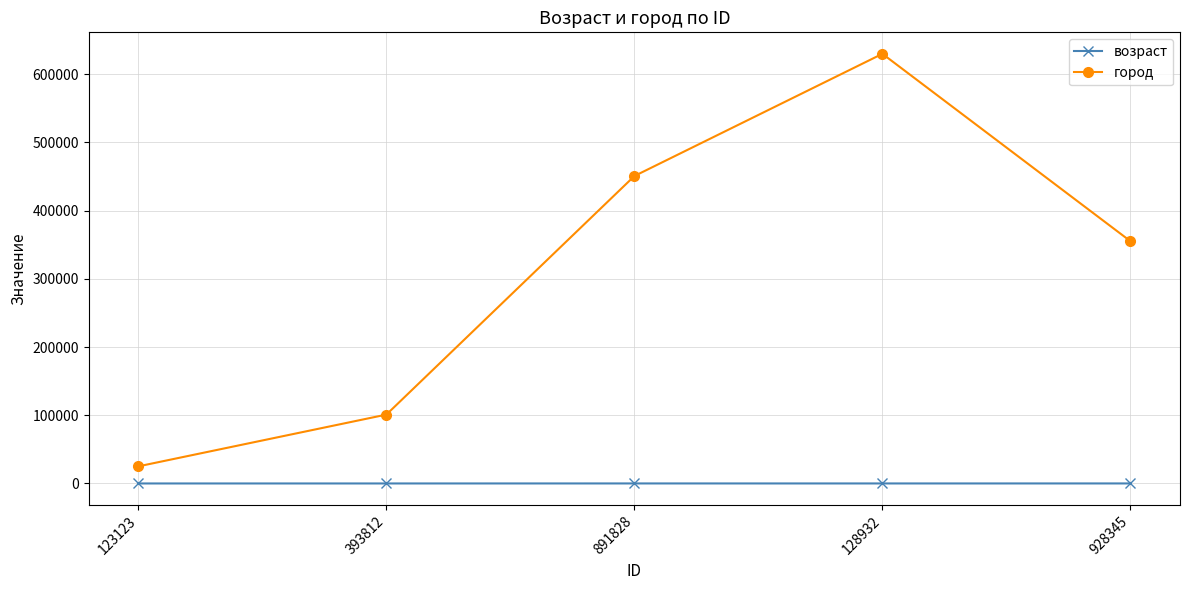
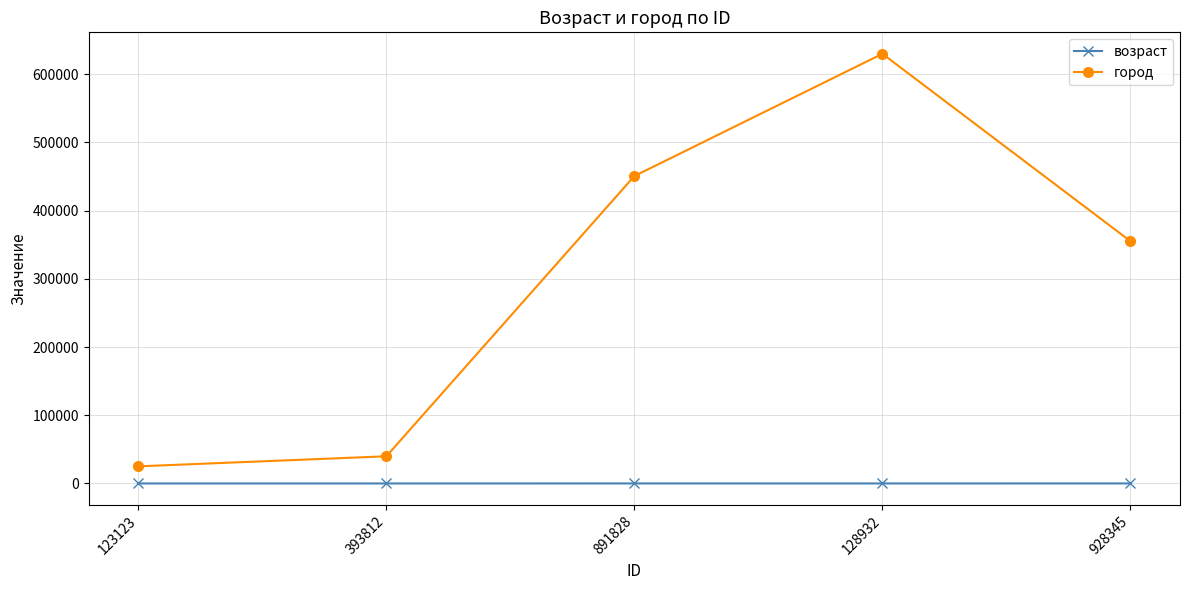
  {
    "возраст": {
      "123123": 0,
      "393812": 0,
      "891828": 0,
      "128932": 0,
      "928345": 0
    },
    "город": {
      "123123": 30000,
-     "393812": 100000,
+     "393812": 40000,
      "891828": 450000,
      "128932": 630000,
      "928345": 360000
    }
  }
